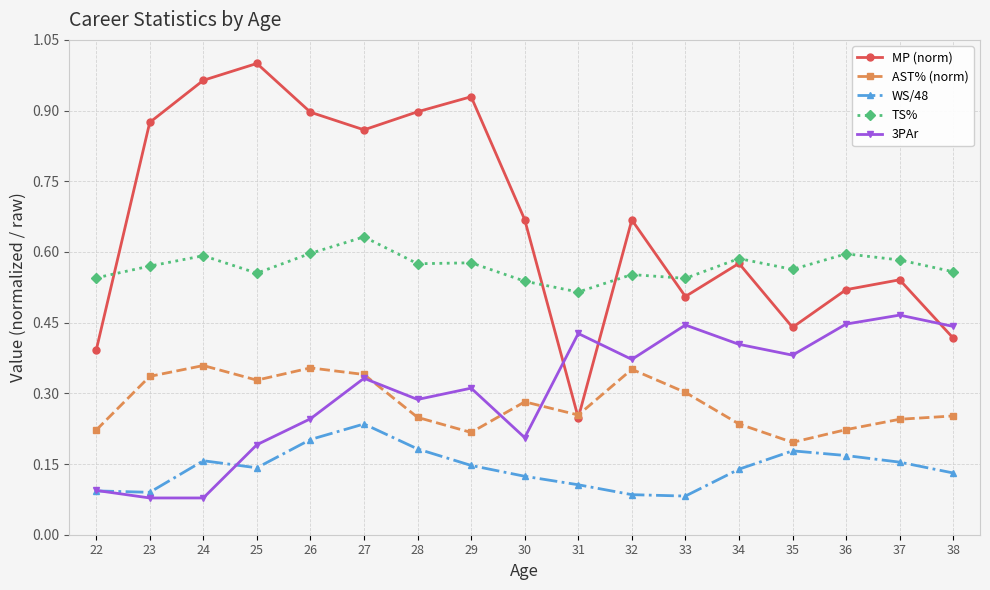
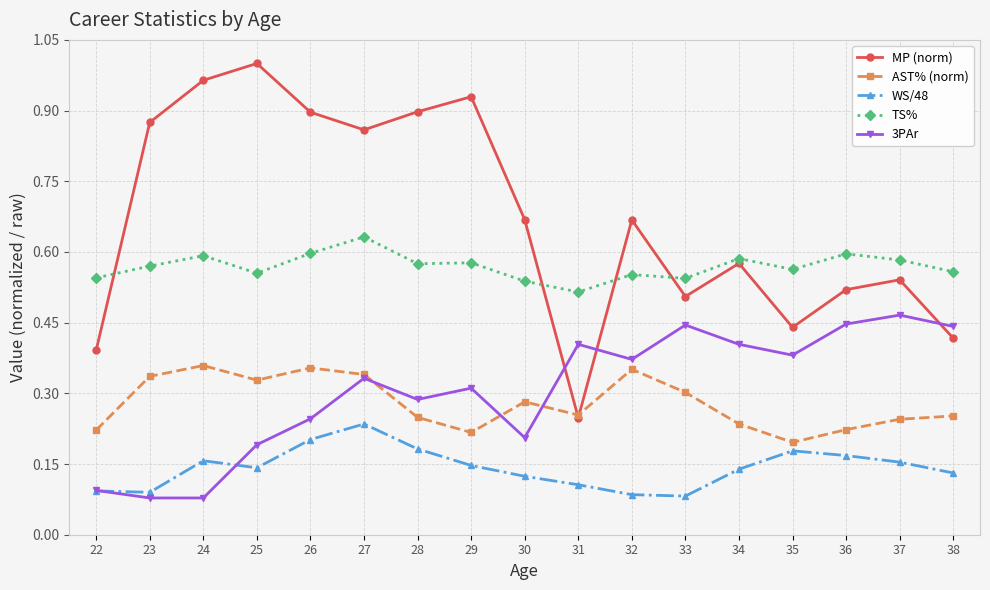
  {
    "WS/48": {
      "23": 0.09,
      "24": 0.16,
      "25": 0.14,
      "26": 0.20,
      "27": 0.24,
      "28": 0.18,
      "29": 0.15,
      "30": 0.12,
      "31": 0.11,
      "32": 0.09,
      "33": 0.08,
      "34": 0.14,
      "35": 0.18,
      "36": 0.17,
      "37": 0.15,
      "38": 0.13
    },
    "TS%": {
      "22": 0.55,
      "23": 0.57,
      "24": 0.59,
      "25": 0.56,
      "26": 0.60,
      "27": 0.63,
      "28": 0.58,
      "29": 0.58,
      "30": 0.54,
      "31": 0.52,
      "32": 0.55,
      "33": 0.54,
      "34": 0.59,
      "35": 0.56,
      "36": 0.60,
      "37": 0.58,
      "38": 0.56
    },
    "3PAr": {
      "23": 0.08,
      "24": 0.08,
      "25": 0.19,
      "26": 0.25,
      "27": 0.33,
      "28": 0.29,
      "29": 0.31,
      "30": 0.21,
-     "31": 0.43,
+     "31": 0.40,
      "32": 0.37,
      "33": 0.45,
      "34": 0.40,
      "35": 0.38,
      "36": 0.45,
      "37": 0.47,
      "38": 0.44
    }
  }
